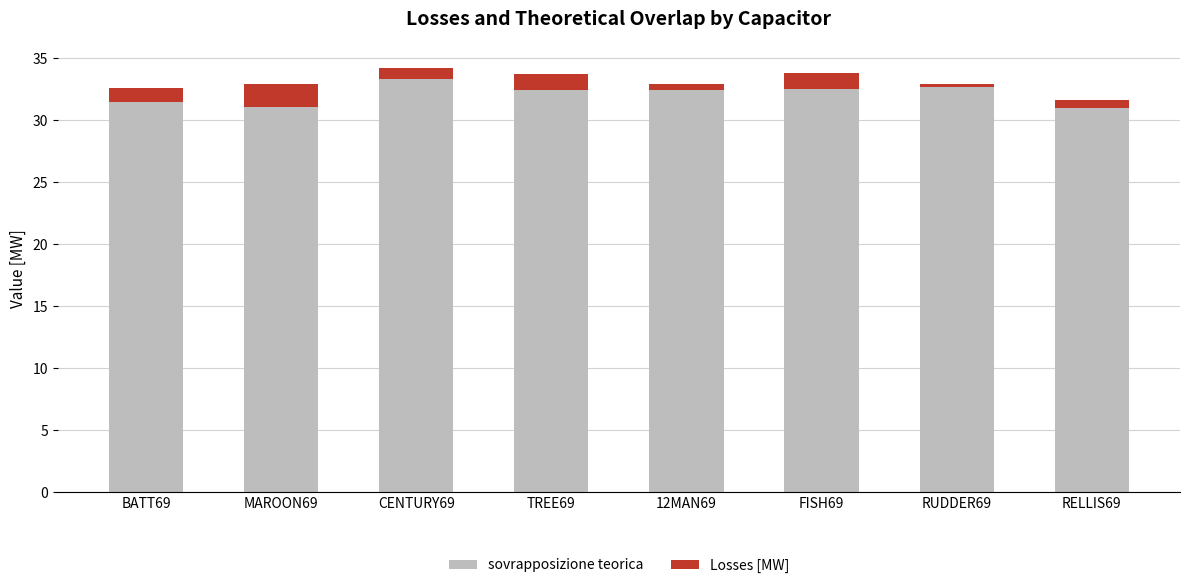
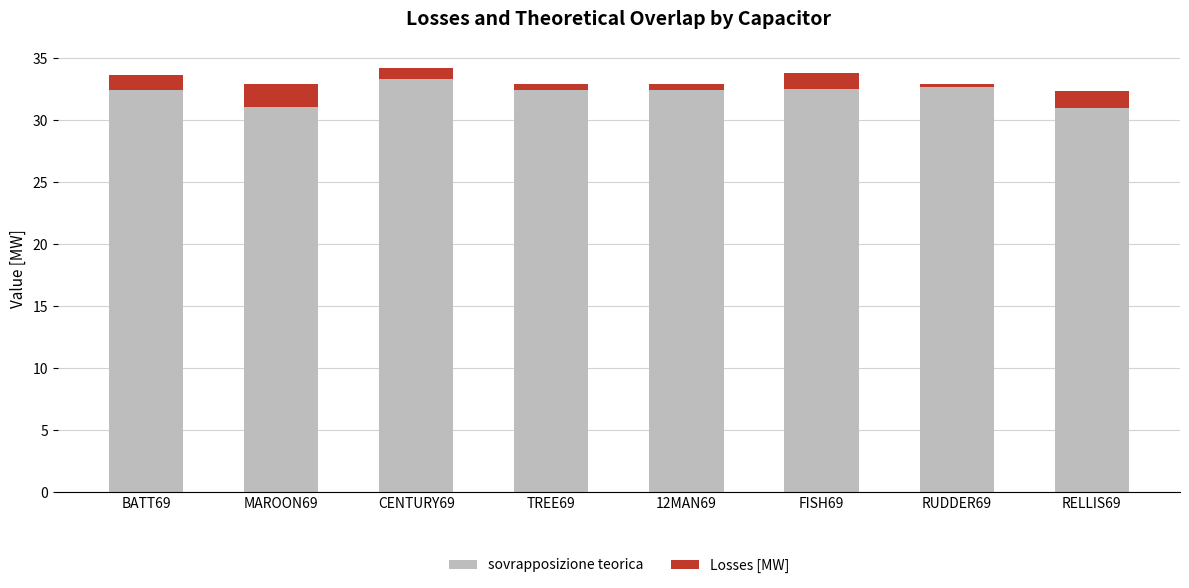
  {
    "sovrapposizione teorica": {
-     "BATT69": 31.4,
+     "BATT69": 32.5,
      "MAROON69": 31.1,
      "CENTURY69": 33.3,
      "TREE69": 32.4,
      "12MAN69": 32.4,
      "FISH69": 32.5,
      "RUDDER69": 32.7,
      "RELLIS69": 31.0
    },
    "Losses [MW]": {
      "BATT69": 1.2,
      "MAROON69": 1.9,
      "CENTURY69": 0.9,
-     "TREE69": 1.2,
+     "TREE69": 0.5,
      "12MAN69": 0.5,
      "FISH69": 1.3,
      "RUDDER69": 0.3,
-     "RELLIS69": 0.7
+     "RELLIS69": 1.4
    }
  }
